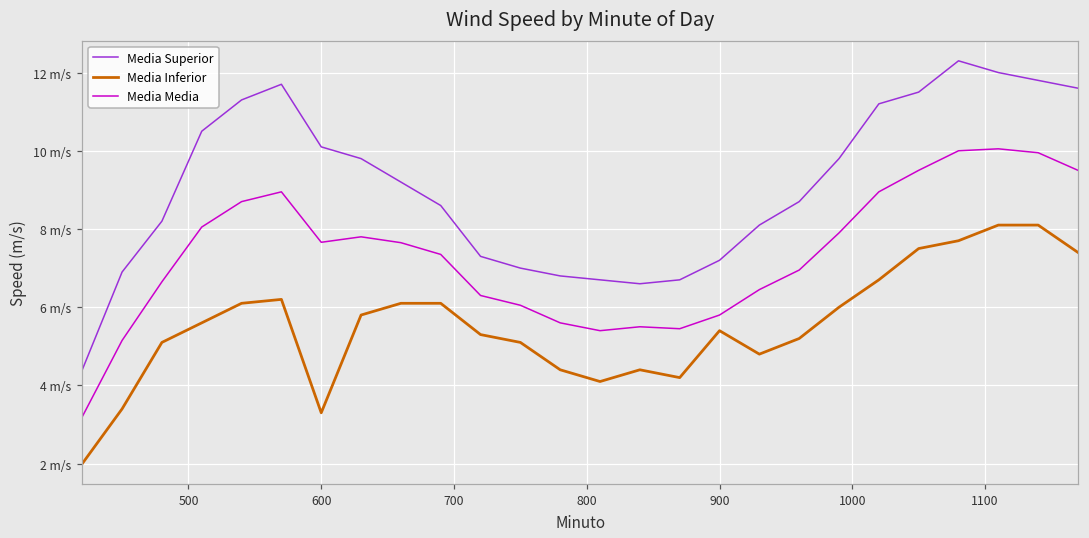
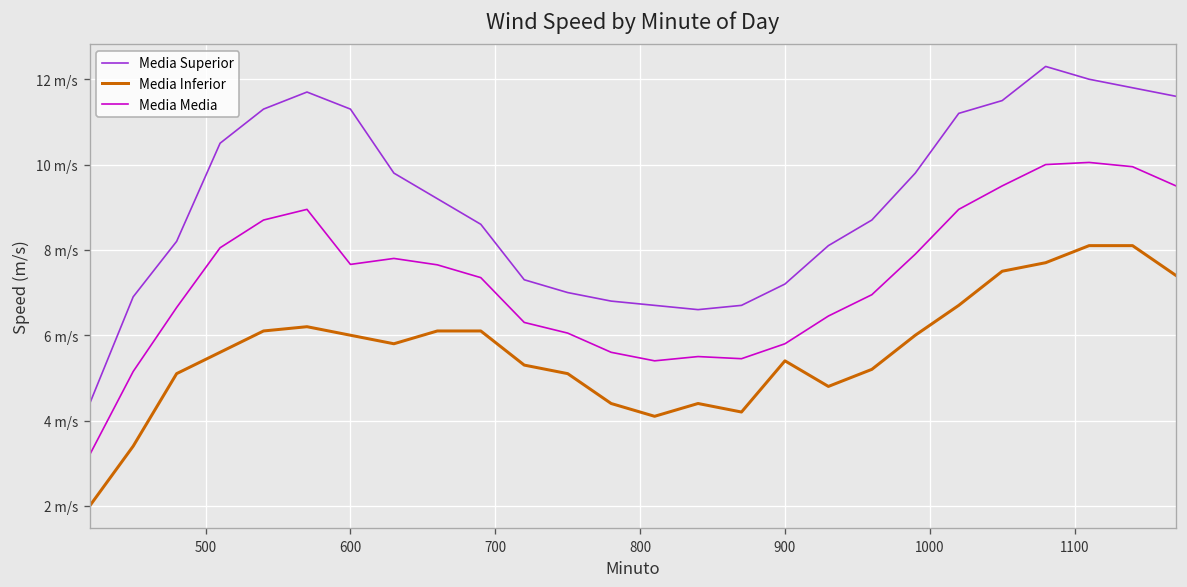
  {
    "Media Superior": {
-     "600": "10.1 m/s",
+     "600": "11.3 m/s",
      "900": "7.2 m/s"
    },
    "Media Inferior": {
-     "600": "3.3 m/s",
+     "600": "6.0 m/s",
      "900": "5.4 m/s"
    },
    "Media Media": {
      "600": "7.7 m/s",
      "900": "5.8 m/s"
    }
  }
